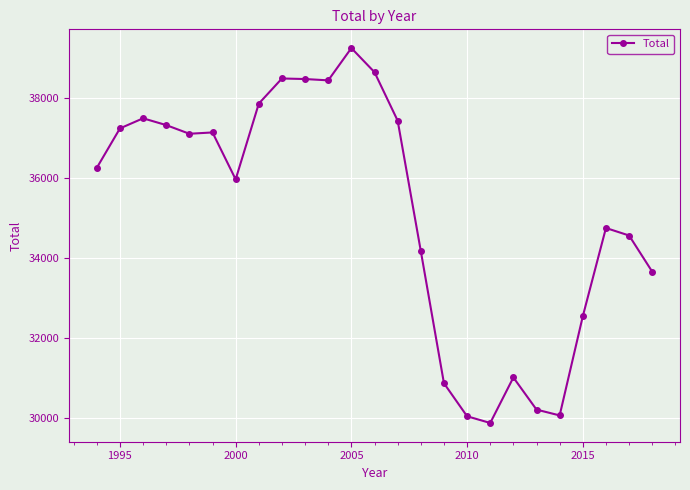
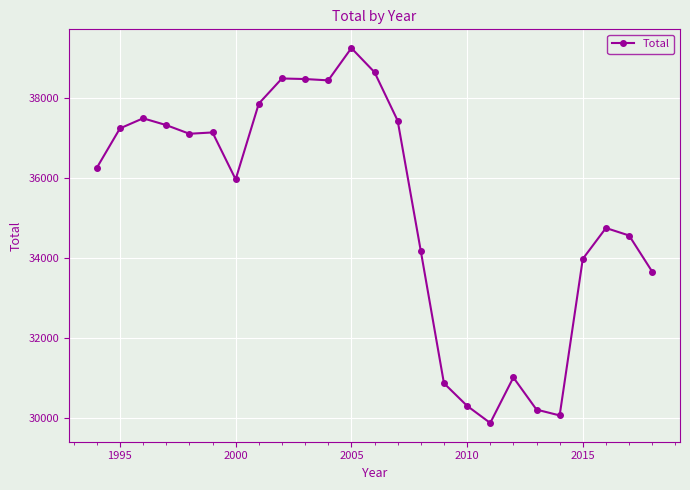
  {
    "1995": 37200,
    "2000": 36000,
    "2005": 39300,
-   "2010": 30000,
-   "2015": 32500
+   "2010": 30300,
+   "2015": 34000
  }
